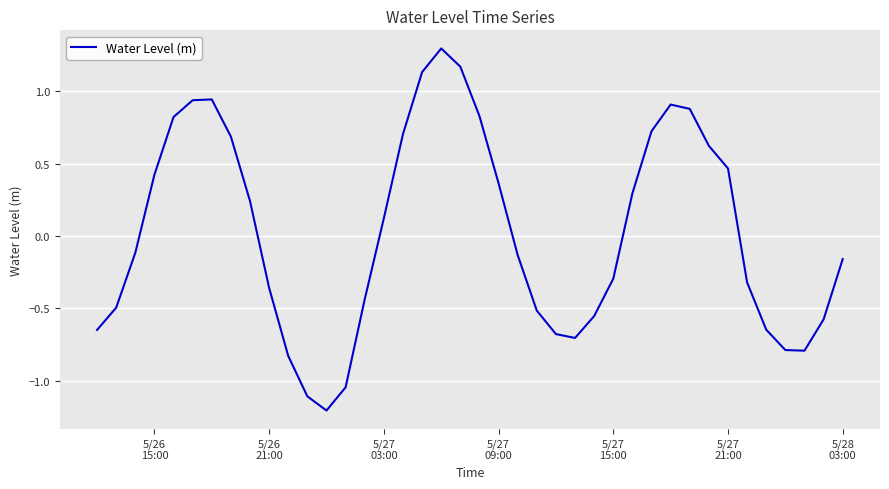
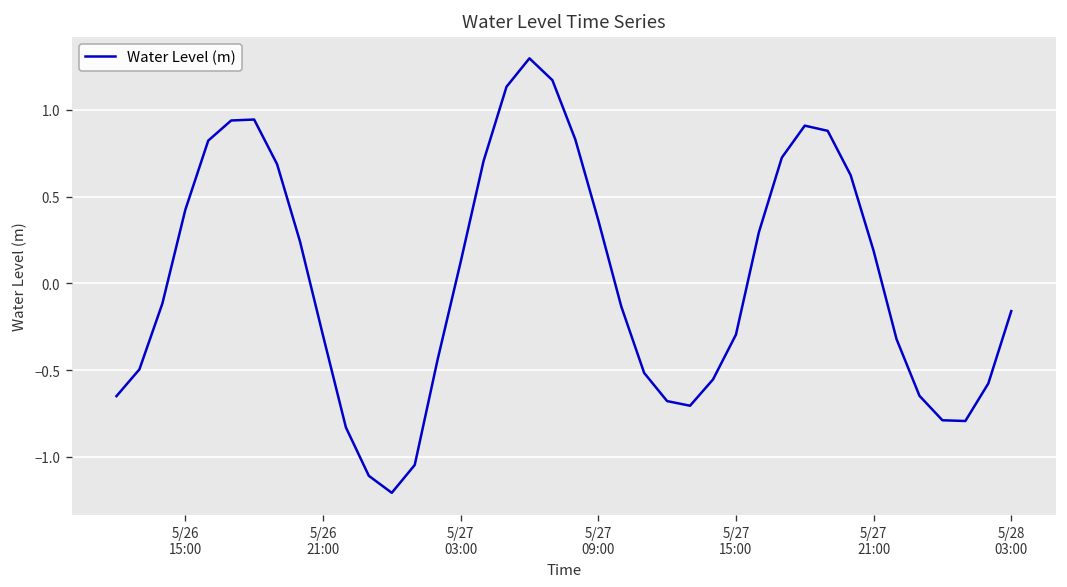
  {
    "5/26 15:00": 0.42,
-   "5/26 21:00": -0.36,
+   "5/26 21:00": -0.30,
    "5/27 03:00": 0.12,
    "5/27 09:00": 0.36,
    "5/27 15:00": -0.30,
-   "5/27 21:00": 0.47,
+   "5/27 21:00": 0.19,
    "5/28 03:00": -0.16
  }
